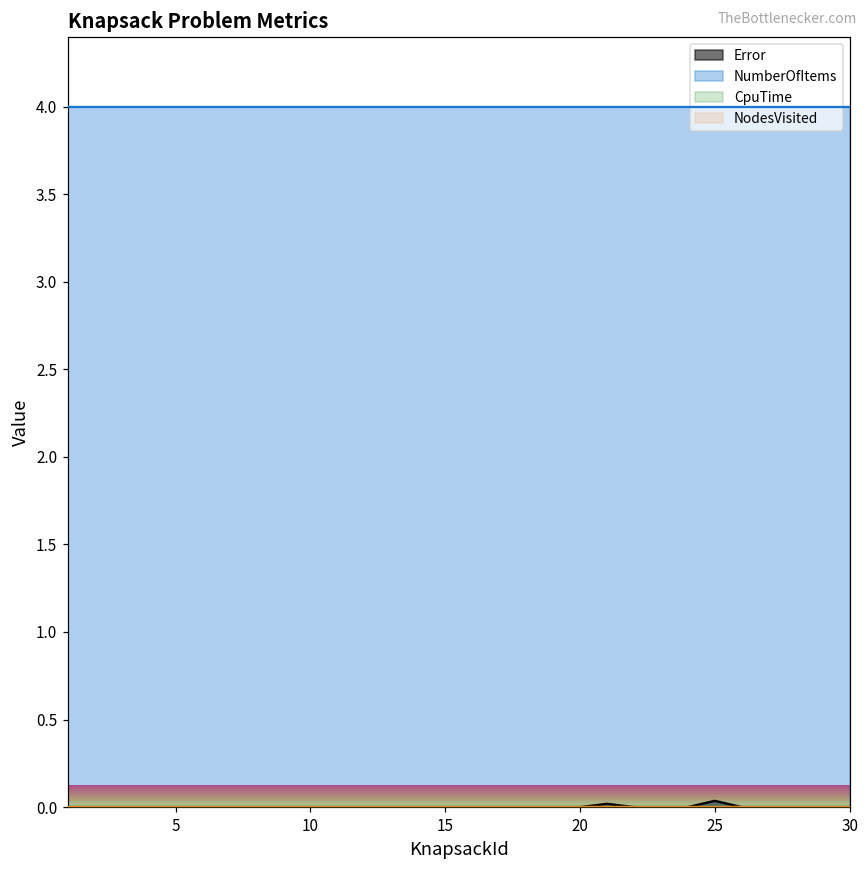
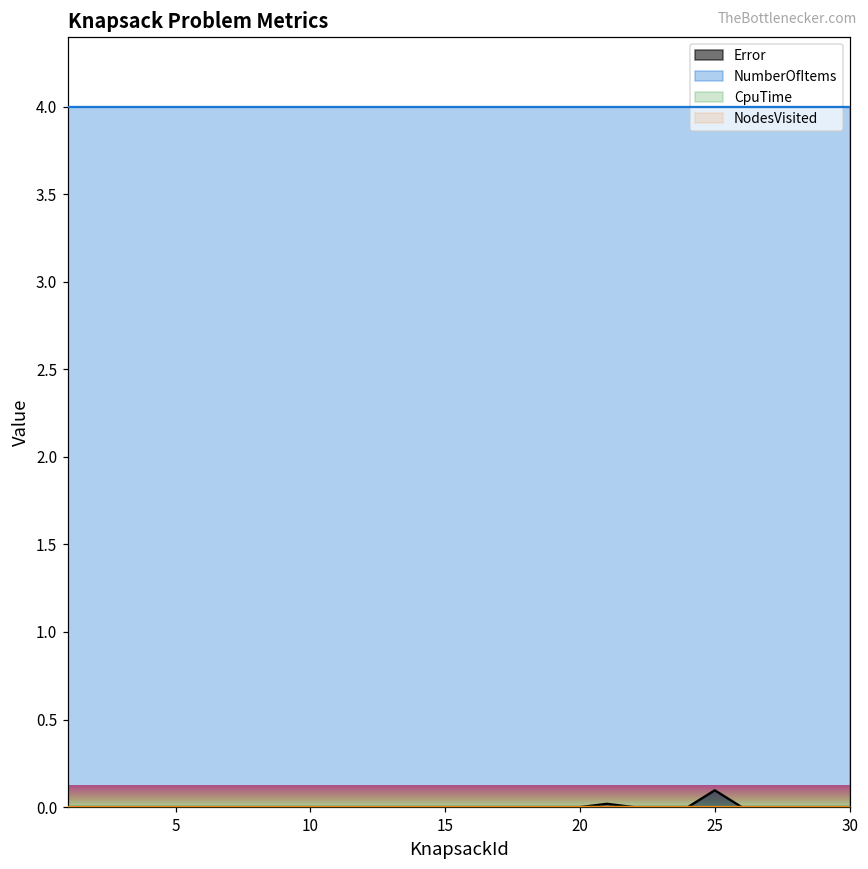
  {
    "Error": {
-     "25": 0.04
+     "25": 0.10
    },
    "NumberOfItems": {
      "5": 4.00,
      "10": 4.00,
      "15": 4.00,
      "20": 4.00,
      "30": 4.00
    },
    "NodesVisited": {
      "25": 0.00
    }
  }
